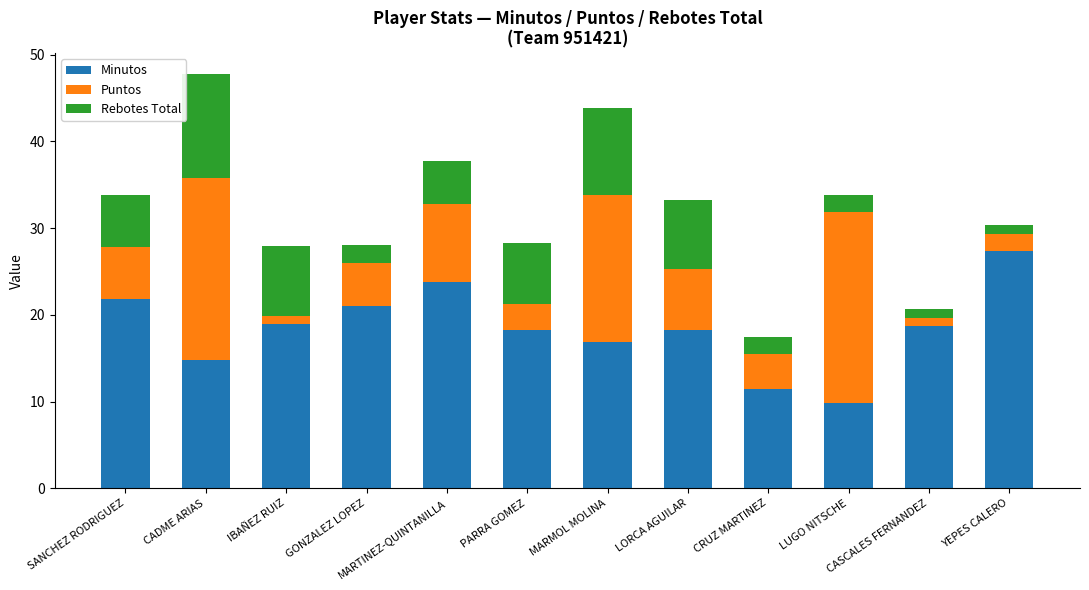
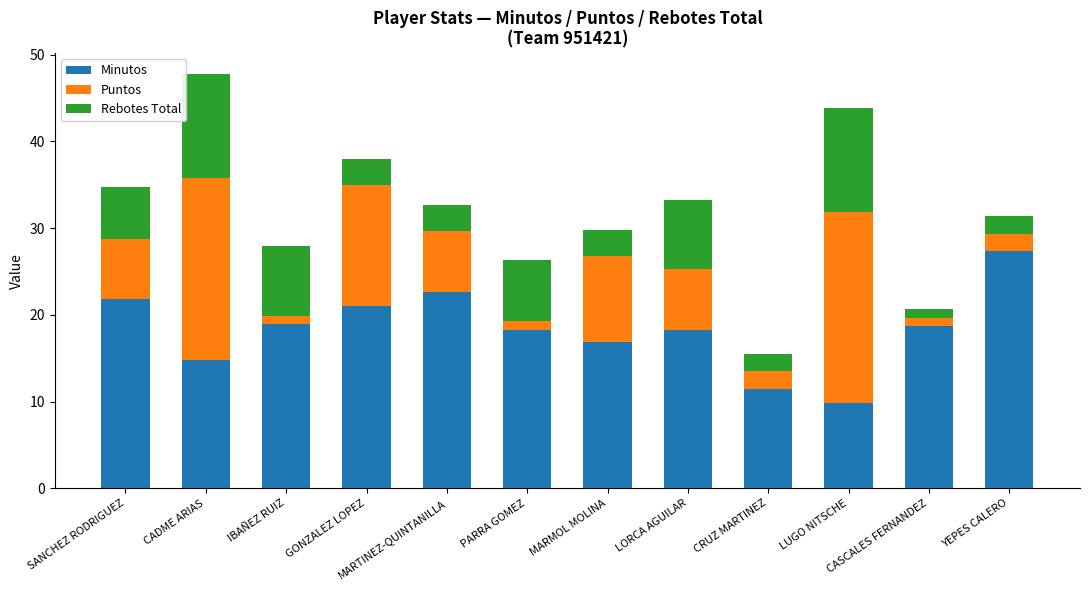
  {
    "Minutos": {
      "SANCHEZ RODRIGUEZ": 22,
      "CADME ARIAS": 15,
      "IBAÑEZ RUIZ": 19,
      "GONZALEZ LOPEZ": 21,
-     "MARTINEZ-QUINTANILLA": 24,
+     "MARTINEZ-QUINTANILLA": 23,
      "PARRA GOMEZ": 18,
      "MARMOL MOLINA": 17,
      "LORCA AGUILAR": 18,
      "CRUZ MARTINEZ": 11,
      "LUGO NITSCHE": 10,
      "CASCALES FERNANDEZ": 19,
      "YEPES CALERO": 27
    },
    "Puntos": {
-     "SANCHEZ RODRIGUEZ": 6,
+     "SANCHEZ RODRIGUEZ": 7,
      "CADME ARIAS": 21,
      "IBAÑEZ RUIZ": 1,
-     "GONZALEZ LOPEZ": 5,
-     "MARTINEZ-QUINTANILLA": 9,
-     "PARRA GOMEZ": 3,
-     "MARMOL MOLINA": 17,
+     "GONZALEZ LOPEZ": 14,
+     "MARTINEZ-QUINTANILLA": 7,
+     "PARRA GOMEZ": 1,
+     "MARMOL MOLINA": 10,
      "LORCA AGUILAR": 7,
-     "CRUZ MARTINEZ": 4,
+     "CRUZ MARTINEZ": 2,
      "LUGO NITSCHE": 22,
      "CASCALES FERNANDEZ": 1,
      "YEPES CALERO": 2
    },
    "Rebotes Total": {
      "SANCHEZ RODRIGUEZ": 6,
      "CADME ARIAS": 12,
      "IBAÑEZ RUIZ": 8,
-     "GONZALEZ LOPEZ": 2,
-     "MARTINEZ-QUINTANILLA": 5,
+     "GONZALEZ LOPEZ": 3,
+     "MARTINEZ-QUINTANILLA": 3,
      "PARRA GOMEZ": 7,
-     "MARMOL MOLINA": 10,
+     "MARMOL MOLINA": 3,
      "LORCA AGUILAR": 8,
      "CRUZ MARTINEZ": 2,
-     "LUGO NITSCHE": 2,
+     "LUGO NITSCHE": 12,
      "CASCALES FERNANDEZ": 1,
-     "YEPES CALERO": 1
+     "YEPES CALERO": 2
    }
  }
